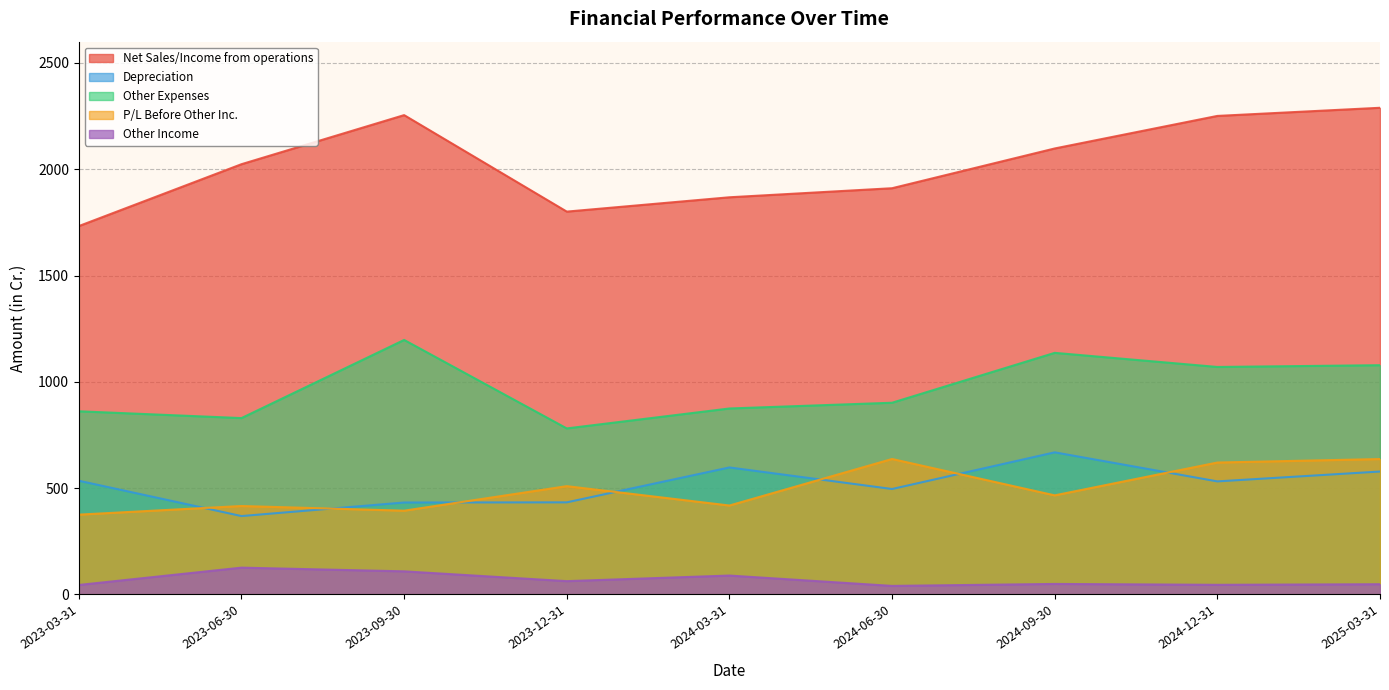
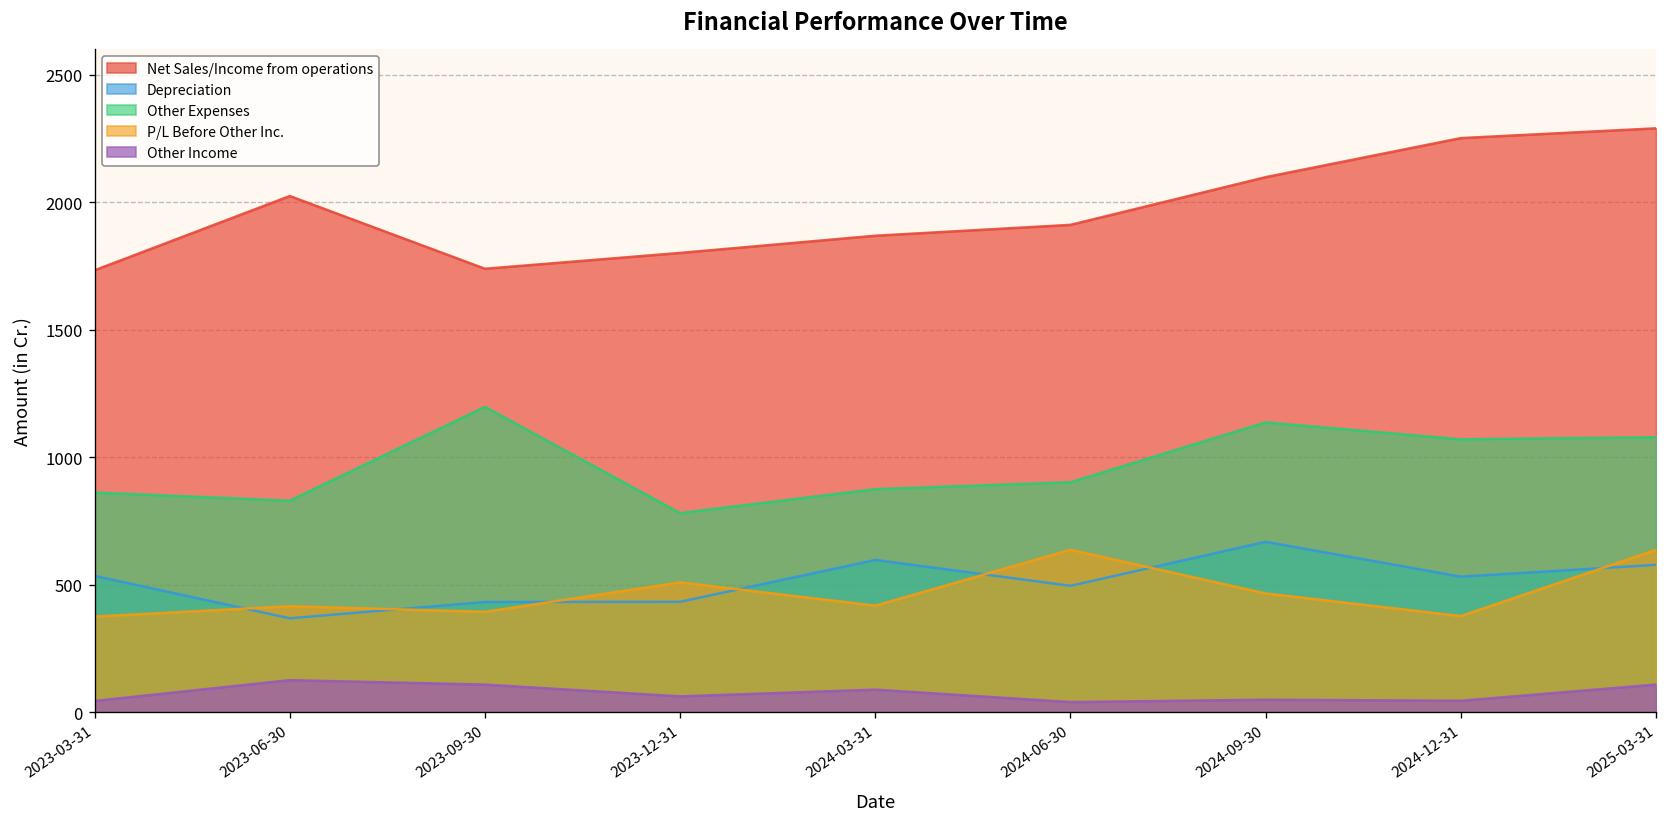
  {
    "Net Sales/Income from operations": {
      "2023-03-31": 1730,
      "2023-06-30": 2020,
-     "2023-09-30": 2250,
+     "2023-09-30": 1740,
      "2023-12-31": 1800,
      "2024-03-31": 1870,
      "2024-06-30": 1910,
      "2024-09-30": 2100,
      "2024-12-31": 2250,
      "2025-03-31": 2290
    },
    "Depreciation": {
      "2023-03-31": 530,
      "2023-06-30": 370,
      "2023-09-30": 430,
      "2023-12-31": 430,
      "2024-03-31": 600,
      "2024-06-30": 500,
      "2024-09-30": 670,
      "2024-12-31": 530,
      "2025-03-31": 580
    },
    "Other Expenses": {
      "2023-03-31": 860,
      "2023-06-30": 830,
      "2023-09-30": 1200,
      "2023-12-31": 780,
      "2024-03-31": 870,
      "2024-06-30": 900,
      "2024-09-30": 1140,
      "2024-12-31": 1070,
      "2025-03-31": 1080
    },
    "P/L Before Other Inc.": {
      "2023-03-31": 380,
      "2023-06-30": 420,
      "2023-09-30": 390,
      "2023-12-31": 510,
      "2024-03-31": 420,
      "2024-06-30": 640,
      "2024-09-30": 470,
-     "2024-12-31": 620,
+     "2024-12-31": 380,
      "2025-03-31": 640
    },
    "Other Income": {
      "2023-03-31": 40,
      "2023-06-30": 130,
      "2023-09-30": 110,
      "2023-12-31": 60,
      "2024-03-31": 90,
      "2024-06-30": 40,
      "2024-09-30": 50,
      "2024-12-31": 50,
-     "2025-03-31": 50
+     "2025-03-31": 110
    }
  }
